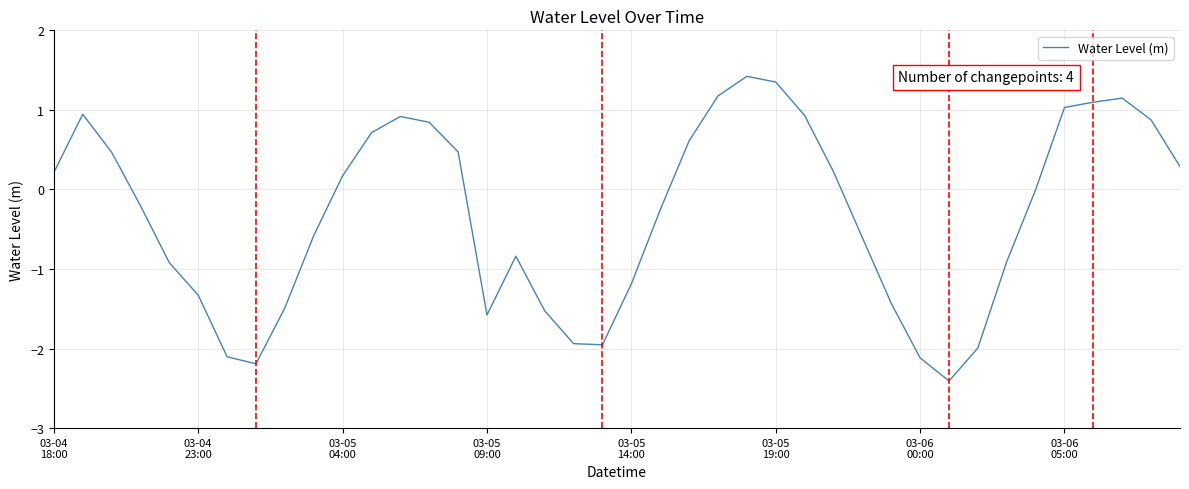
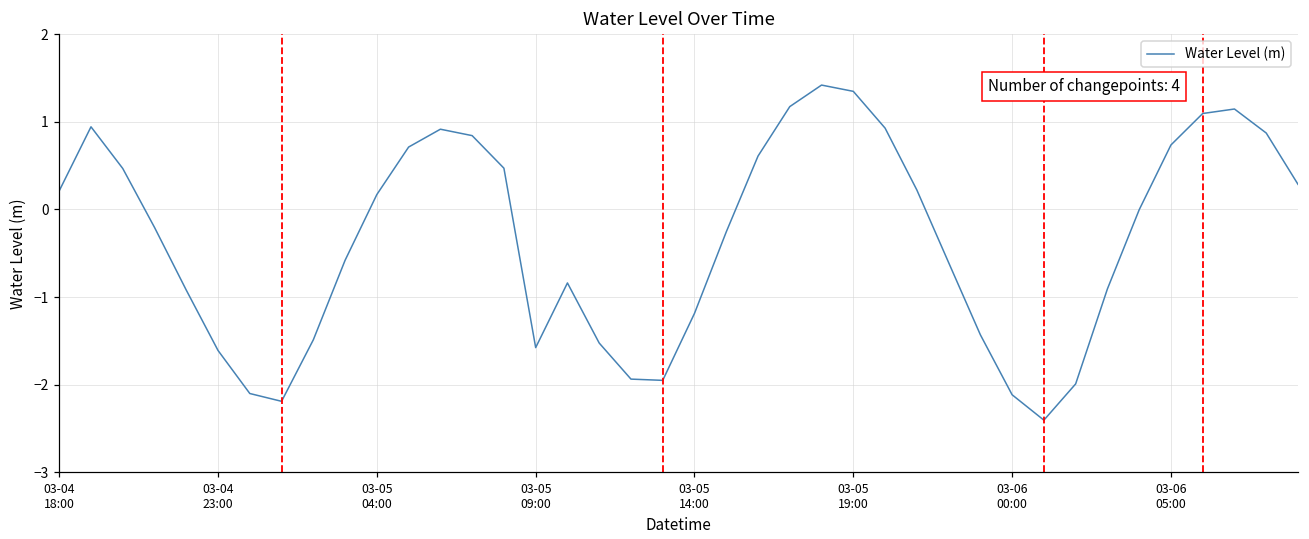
  {
    "03-04 18:00": 0.2,
-   "03-04 23:00": -1.3,
+   "03-04 23:00": -1.6,
    "03-05 04:00": 0.2,
    "03-05 09:00": -1.6,
    "03-05 14:00": -1.2,
    "03-05 19:00": 1.4,
    "03-06 00:00": -2.1,
-   "03-06 05:00": 1.0
+   "03-06 05:00": 0.7
  }
